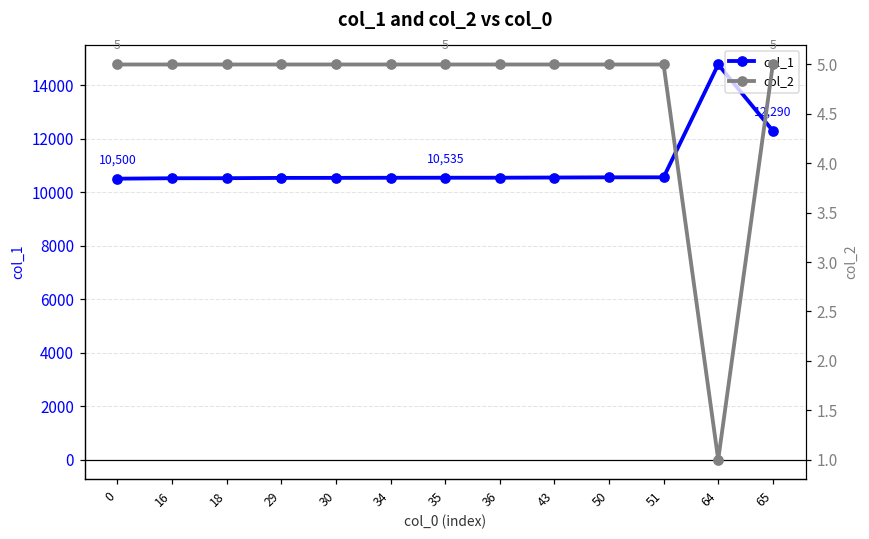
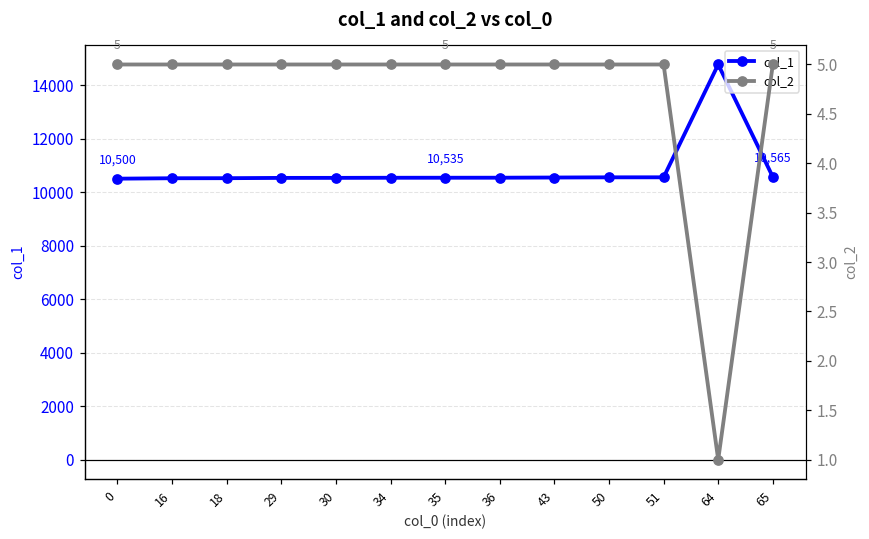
  {
    "col_1": {
      "0": "10,500",
      "35": "10,535",
-     "65": "12,290"
+     "65": "10,565"
    },
    "col_2": {
      "0": "5",
      "35": "5"
    }
  }
